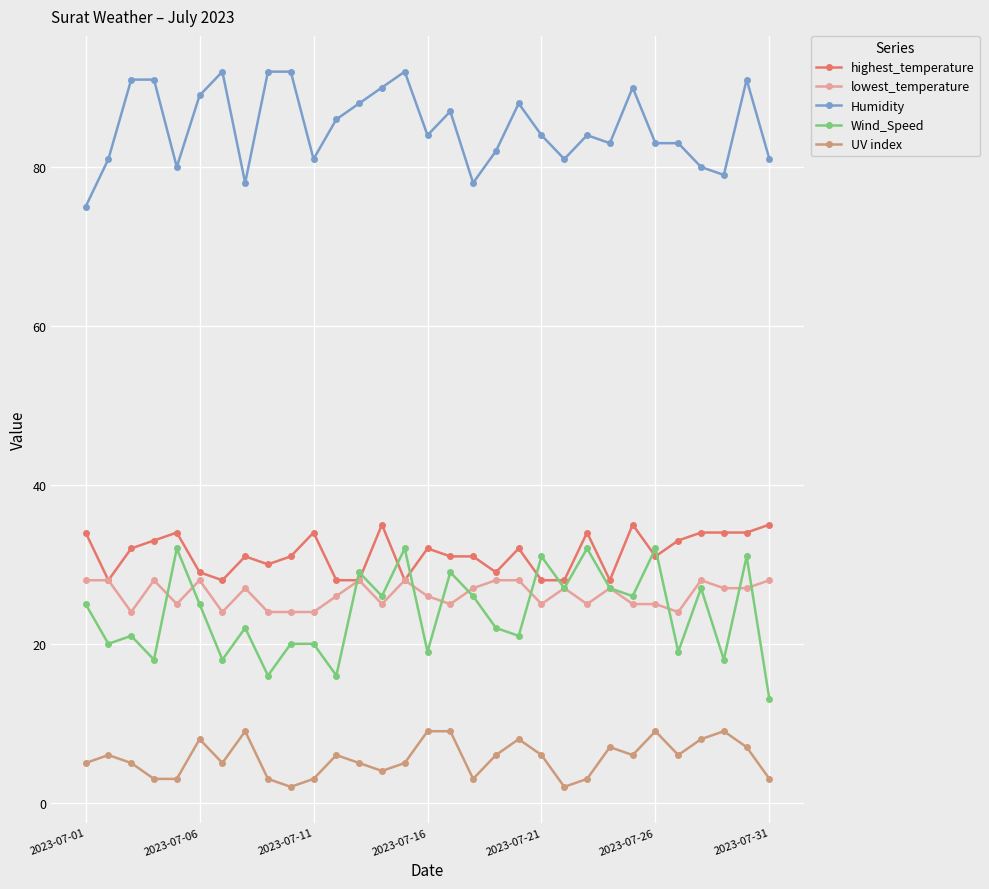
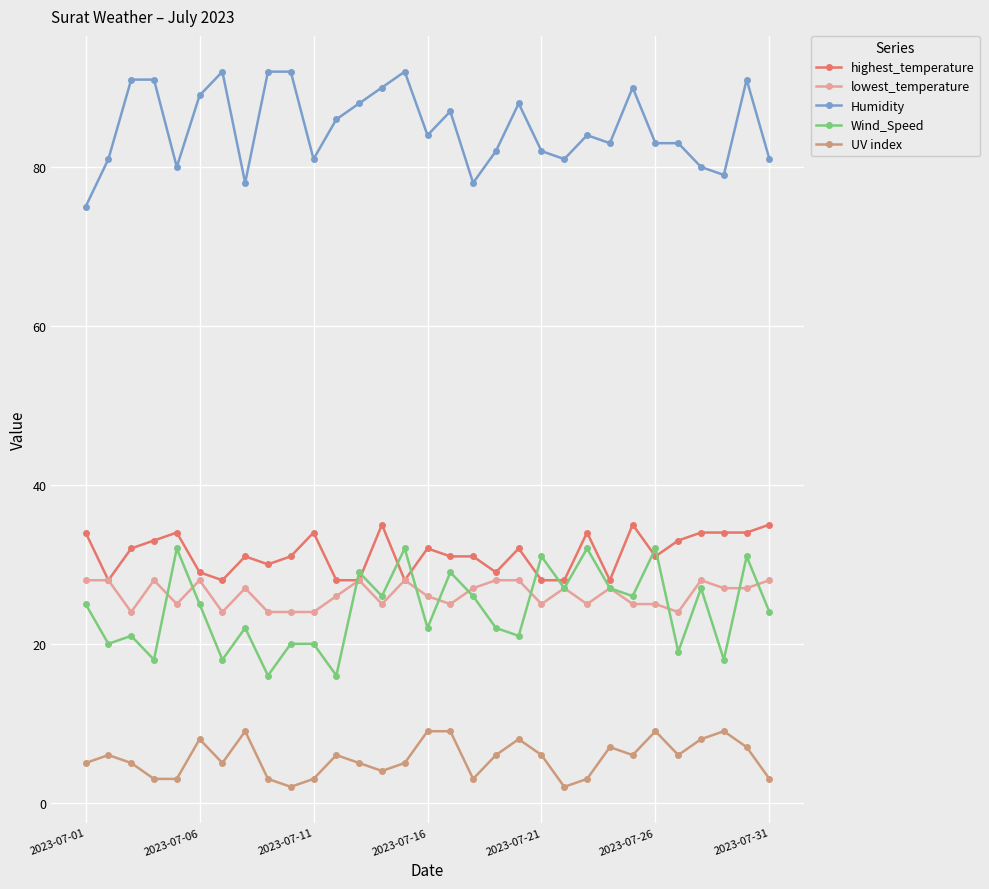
  {
    "Humidity": {
      "2023-07-01": 75,
      "2023-07-06": 89,
      "2023-07-11": 81,
      "2023-07-16": 84,
-     "2023-07-21": 84,
+     "2023-07-21": 82,
      "2023-07-26": 83,
      "2023-07-31": 81
    },
    "Wind_Speed": {
      "2023-07-01": 25,
      "2023-07-06": 25,
      "2023-07-11": 20,
-     "2023-07-16": 19,
+     "2023-07-16": 22,
      "2023-07-21": 31,
      "2023-07-26": 32,
-     "2023-07-31": 13
+     "2023-07-31": 24
    }
  }
